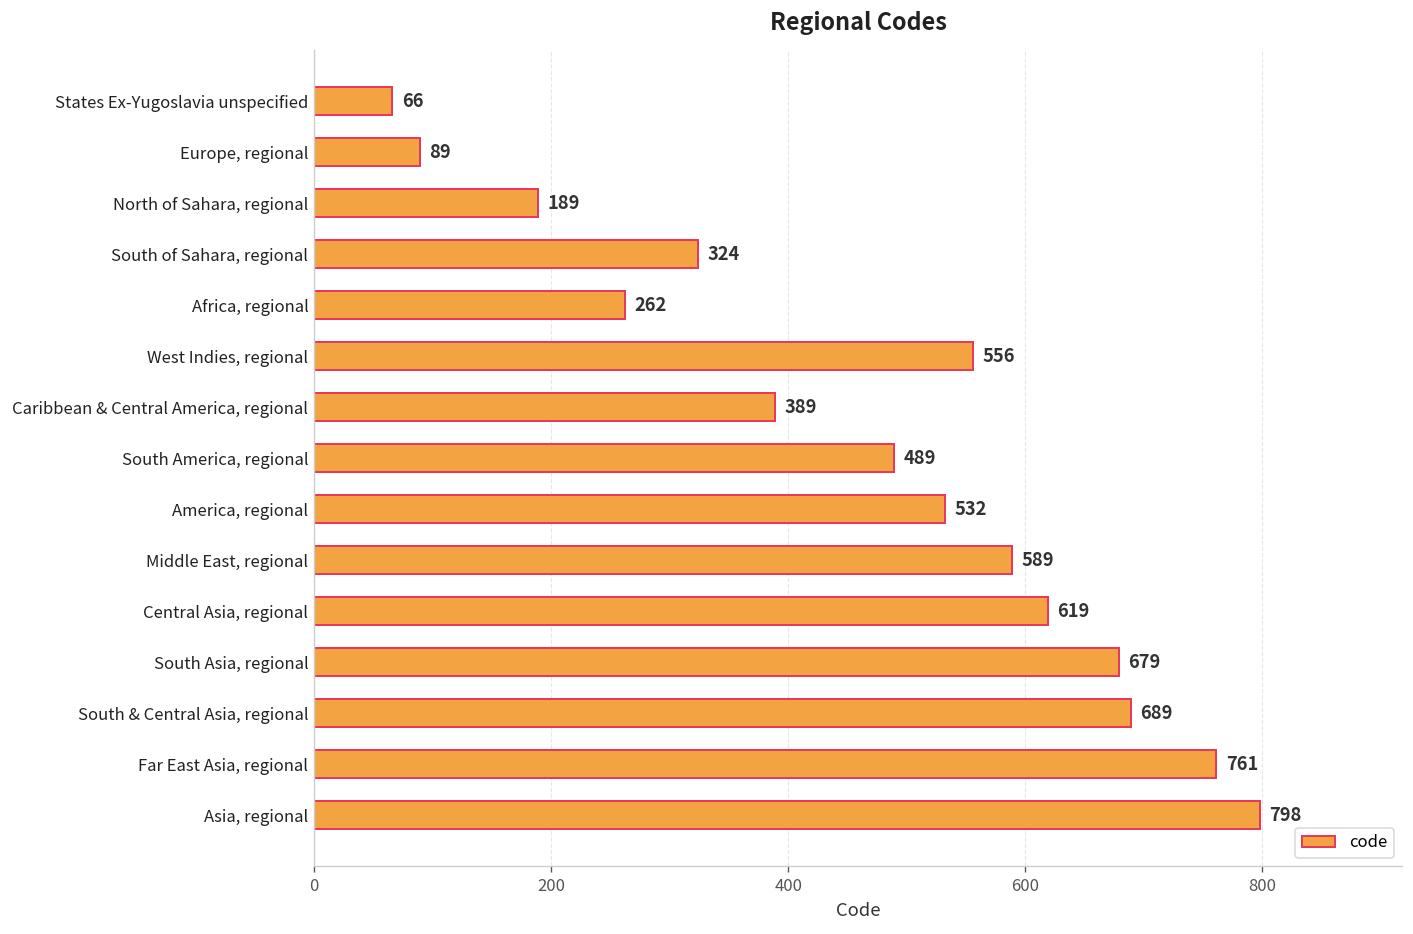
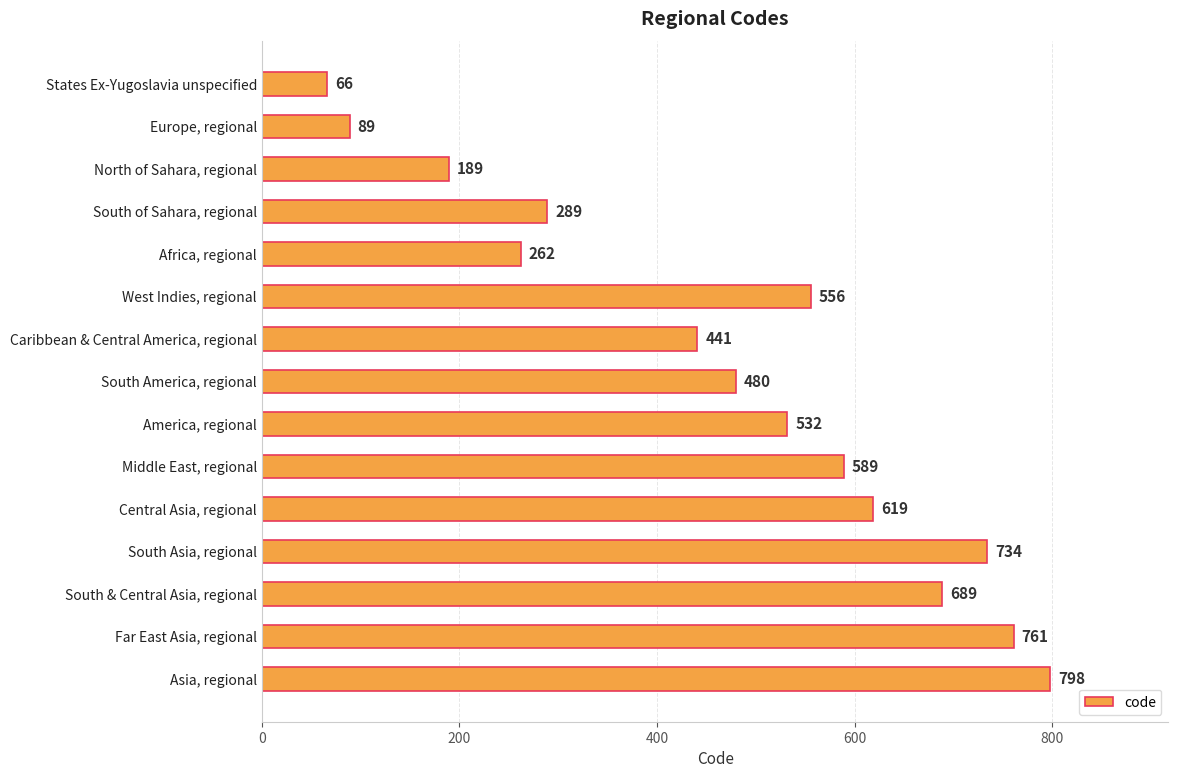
  {
    "States Ex-Yugoslavia unspecified": 66,
    "Europe, regional": 89,
    "North of Sahara, regional": 189,
-   "South of Sahara, regional": 324,
+   "South of Sahara, regional": 289,
    "Africa, regional": 262,
    "West Indies, regional": 556,
-   "Caribbean & Central America, regional": 389,
-   "South America, regional": 489,
+   "Caribbean & Central America, regional": 441,
+   "South America, regional": 480,
    "America, regional": 532,
    "Middle East, regional": 589,
    "Central Asia, regional": 619,
-   "South Asia, regional": 679,
+   "South Asia, regional": 734,
    "South & Central Asia, regional": 689,
    "Far East Asia, regional": 761,
    "Asia, regional": 798
  }
